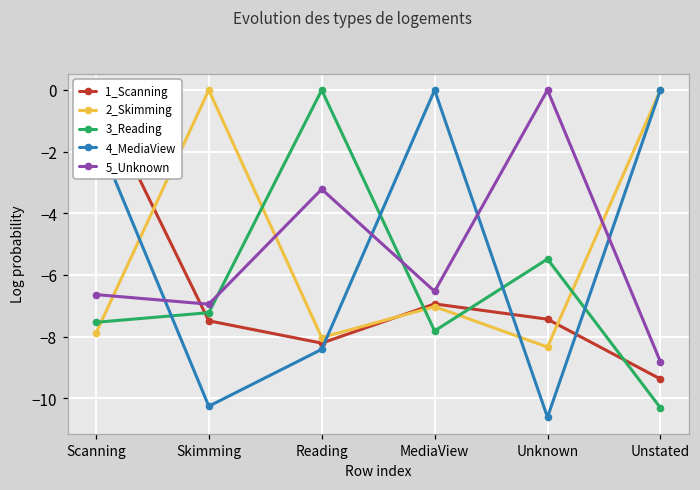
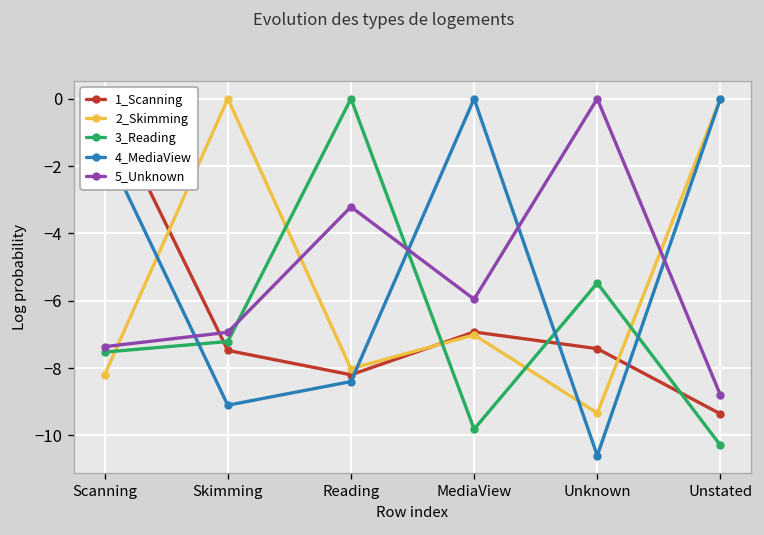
  {
    "1_Scanning": {
      "Skimming": -7.5,
      "Reading": -8.2,
      "Unknown": -7.4,
      "Unstated": -9.4
    },
    "2_Skimming": {
-     "Scanning": -7.9,
+     "Scanning": -8.2,
      "Skimming": 0.0,
      "Reading": -8.0,
-     "Unknown": -8.3
+     "Unknown": -9.3
    },
    "3_Reading": {
      "Scanning": -7.5,
      "Skimming": -7.2,
      "Reading": 0.0,
-     "MediaView": -7.8,
+     "MediaView": -9.8,
      "Unknown": -5.5,
      "Unstated": -10.3
    },
    "4_MediaView": {
-     "Skimming": -10.2,
+     "Skimming": -9.1,
      "Reading": -8.4,
      "MediaView": 0.0,
      "Unknown": -10.6
    },
    "5_Unknown": {
-     "Scanning": -6.6,
+     "Scanning": -7.4,
      "Skimming": -6.9,
      "Reading": -3.2,
-     "MediaView": -6.5,
+     "MediaView": -6.0,
      "Unknown": 0.0,
      "Unstated": -8.8
    }
  }
